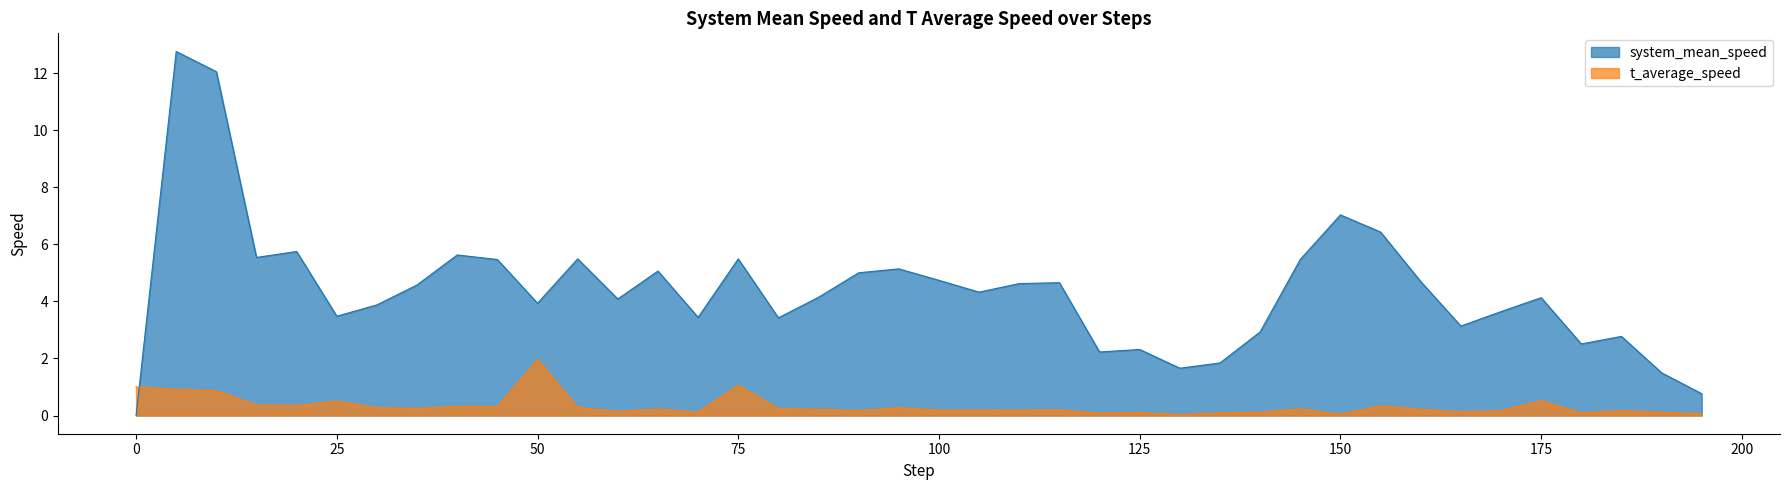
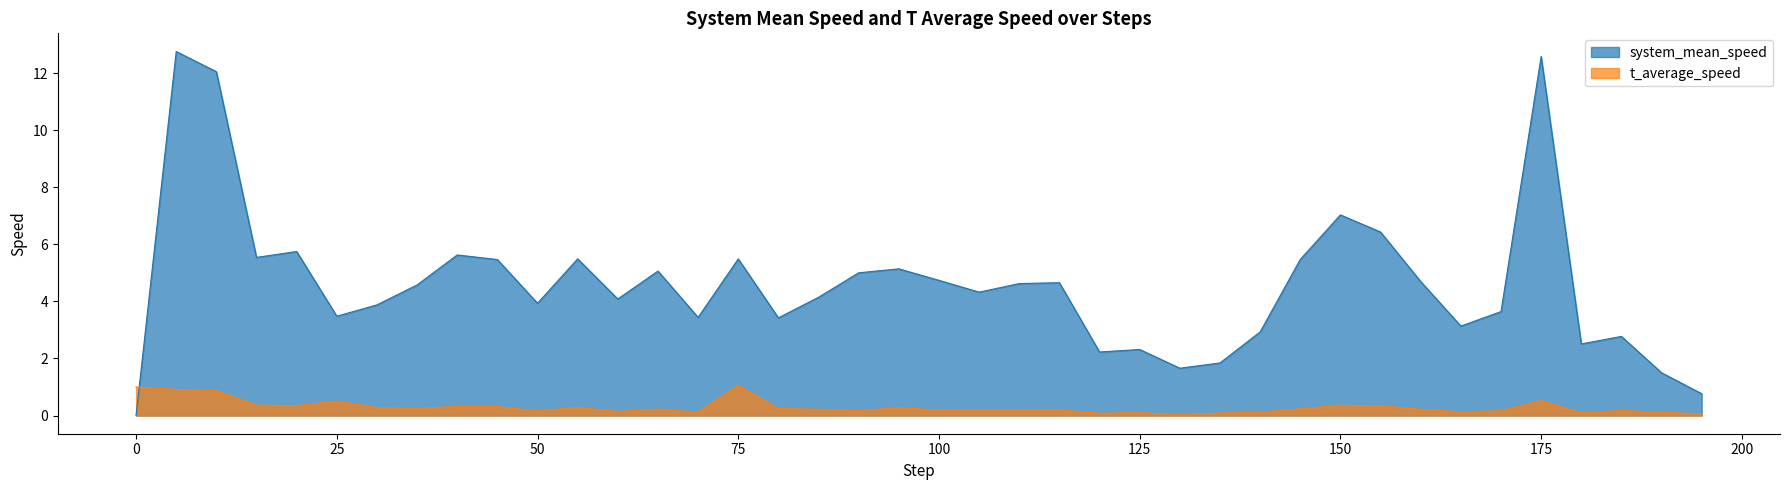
  {
    "system_mean_speed": {
      "0": 0.0,
      "25": 3.5,
      "50": 3.9,
      "75": 5.5,
      "100": 4.7,
      "125": 2.3,
      "150": 7.0,
-     "175": 4.1
+     "175": 12.6
    },
    "t_average_speed": {
      "0": 1.0,
      "25": 0.5,
-     "50": 2.0,
+     "50": 0.2,
      "75": 1.1,
      "100": 0.2,
      "125": 0.1,
-     "150": 0.0,
+     "150": 0.4,
      "175": 0.5
    }
  }
